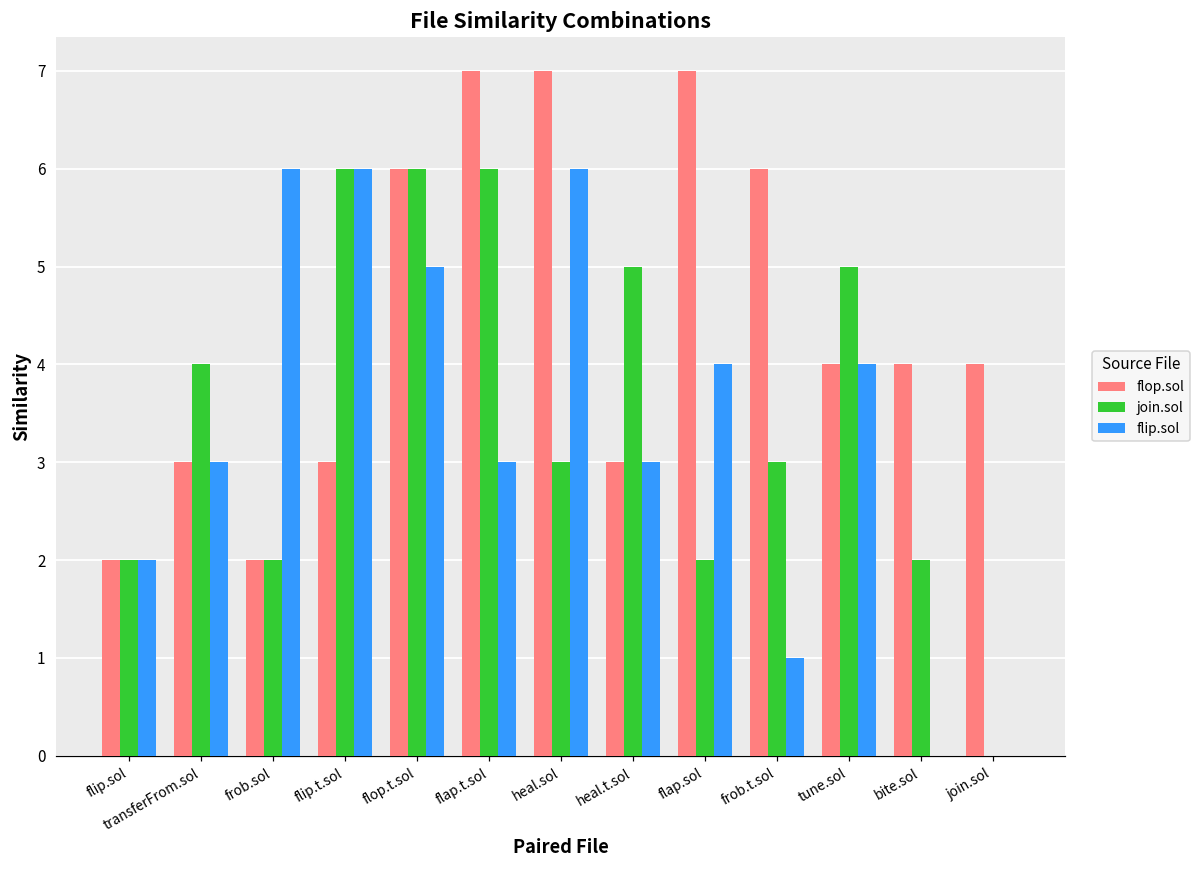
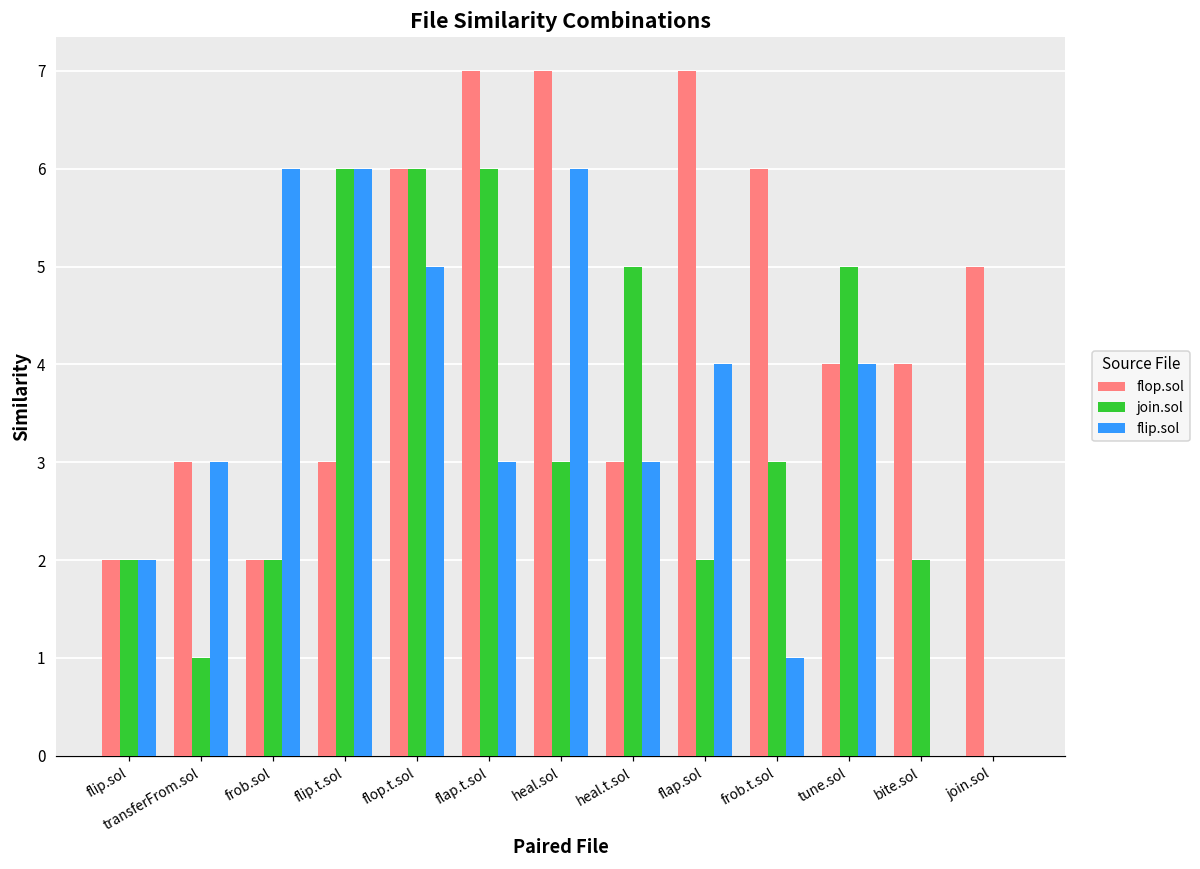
  {
    "flop.sol": {
      "flip.sol": 2,
      "transferFrom.sol": 3,
      "frob.sol": 2,
      "flip.t.sol": 3,
      "flop.t.sol": 6,
      "flap.t.sol": 7,
      "heal.sol": 7,
      "heal.t.sol": 3,
      "flap.sol": 7,
      "frob.t.sol": 6,
      "tune.sol": 4,
      "bite.sol": 4,
-     "join.sol": 4
+     "join.sol": 5
    },
    "join.sol": {
      "flip.sol": 2,
-     "transferFrom.sol": 4,
+     "transferFrom.sol": 1,
      "frob.sol": 2,
      "flip.t.sol": 6,
      "flop.t.sol": 6,
      "flap.t.sol": 6,
      "heal.sol": 3,
      "heal.t.sol": 5,
      "flap.sol": 2,
      "frob.t.sol": 3,
      "tune.sol": 5,
      "bite.sol": 2,
      "join.sol": 0
    },
    "flip.sol": {
      "flip.sol": 2,
      "transferFrom.sol": 3,
      "frob.sol": 6,
      "flip.t.sol": 6,
      "flop.t.sol": 5,
      "flap.t.sol": 3,
      "heal.sol": 6,
      "heal.t.sol": 3,
      "flap.sol": 4,
      "frob.t.sol": 1,
      "tune.sol": 4,
      "bite.sol": 0,
      "join.sol": 0
    }
  }
